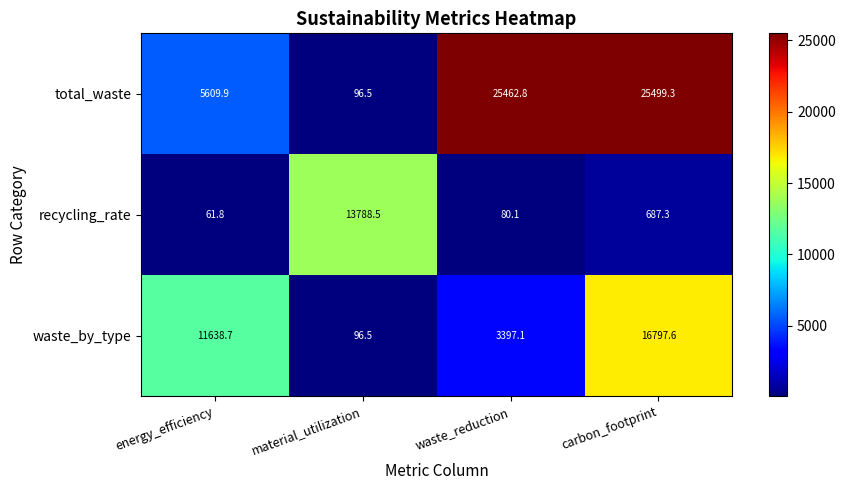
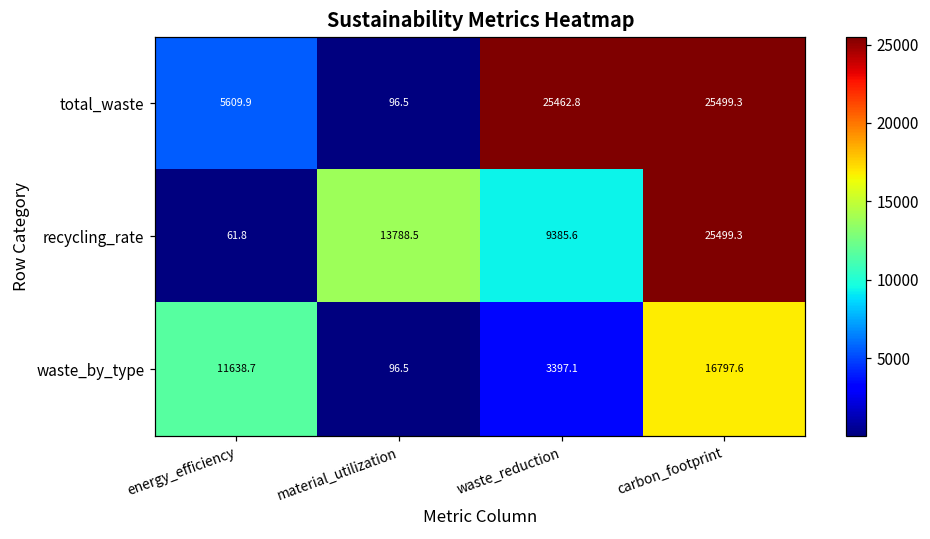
  {
    "total_waste": {
      "energy_efficiency": 5609.9,
      "material_utilization": 96.5,
      "waste_reduction": 25462.8,
      "carbon_footprint": 25499.3
    },
    "recycling_rate": {
      "energy_efficiency": 61.8,
      "material_utilization": 13788.5,
-     "waste_reduction": 80.1,
-     "carbon_footprint": 687.3
+     "waste_reduction": 9385.6,
+     "carbon_footprint": 25499.3
    },
    "waste_by_type": {
      "energy_efficiency": 11638.7,
      "material_utilization": 96.5,
      "waste_reduction": 3397.1,
      "carbon_footprint": 16797.6
    }
  }
